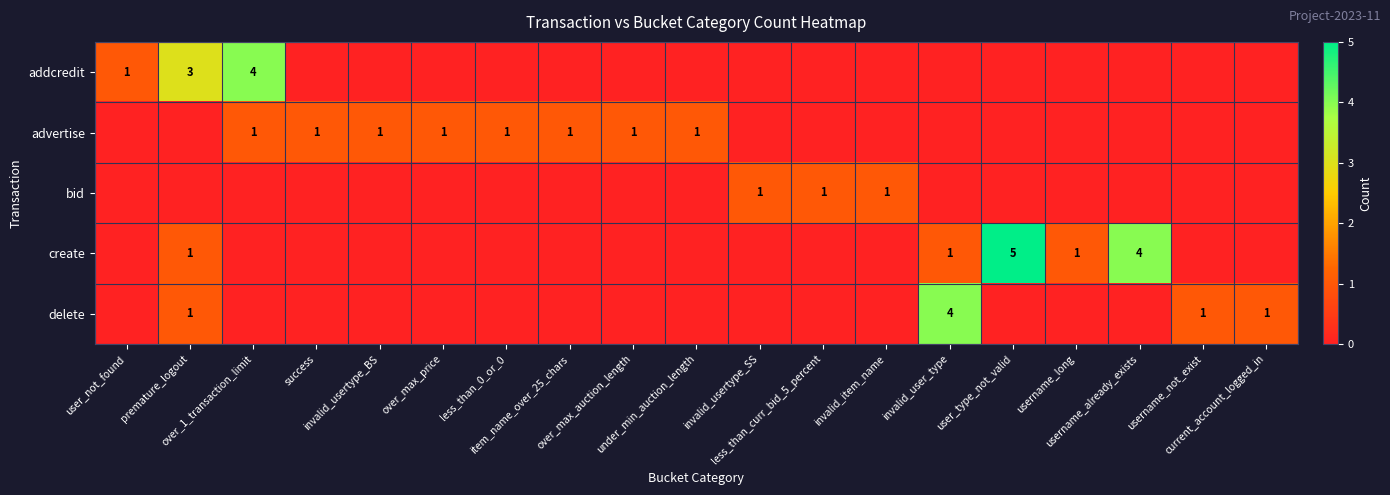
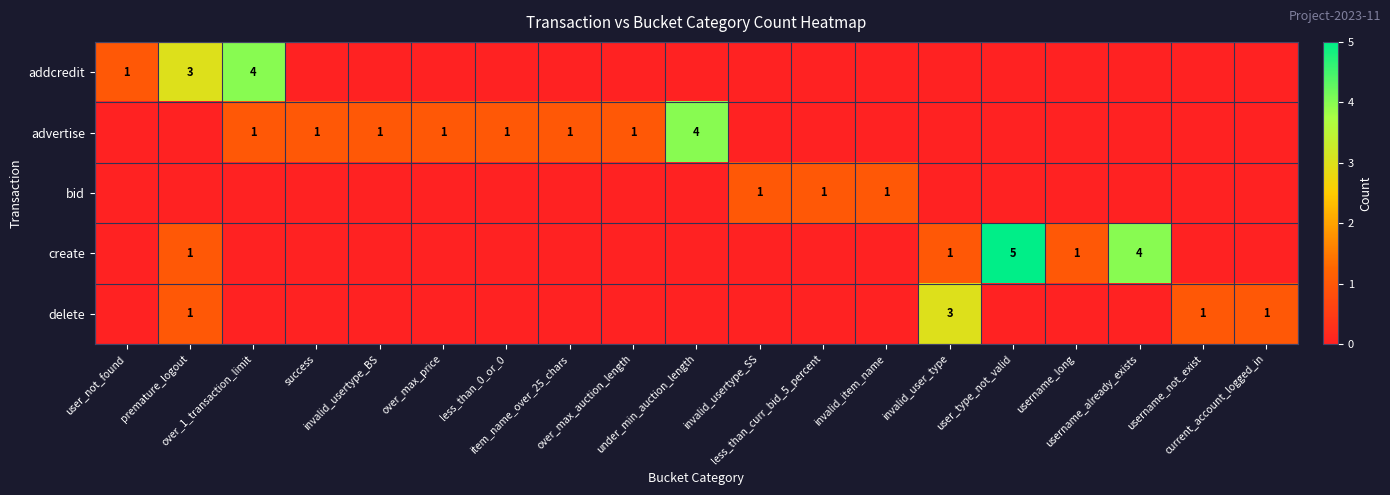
  {
    "addcredit": {
      "user_not_found": 1,
      "premature_logout": 3,
      "over_1_transaction_limit": 4
    },
    "advertise": {
      "over_1_transaction_limit": 1,
      "success": 1,
      "invalid_usertype_BS": 1,
      "over_max_price": 1,
      "less_than_0_or_0": 1,
      "item_name_over_25_chars": 1,
      "over_max_auction_length": 1,
-     "under_min_auction_length": 1
+     "under_min_auction_length": 4
    },
    "bid": {
      "invalid_usertype_SS": 1,
      "less_than_curr_bid_5_percent": 1,
      "invalid_item_name": 1
    },
    "create": {
      "premature_logout": 1,
      "invalid_user_type": 1,
      "user_type_not_valid": 5,
      "username_long": 1,
      "username_already_exists": 4
    },
    "delete": {
      "premature_logout": 1,
-     "invalid_user_type": 4,
+     "invalid_user_type": 3,
      "username_not_exist": 1,
      "current_account_logged_in": 1
    }
  }
